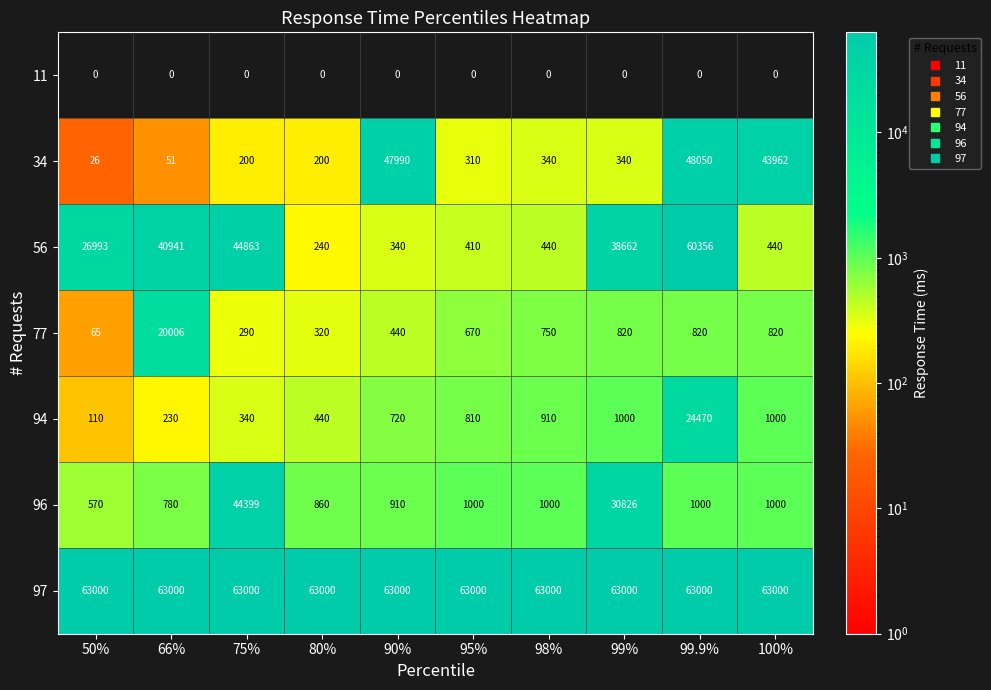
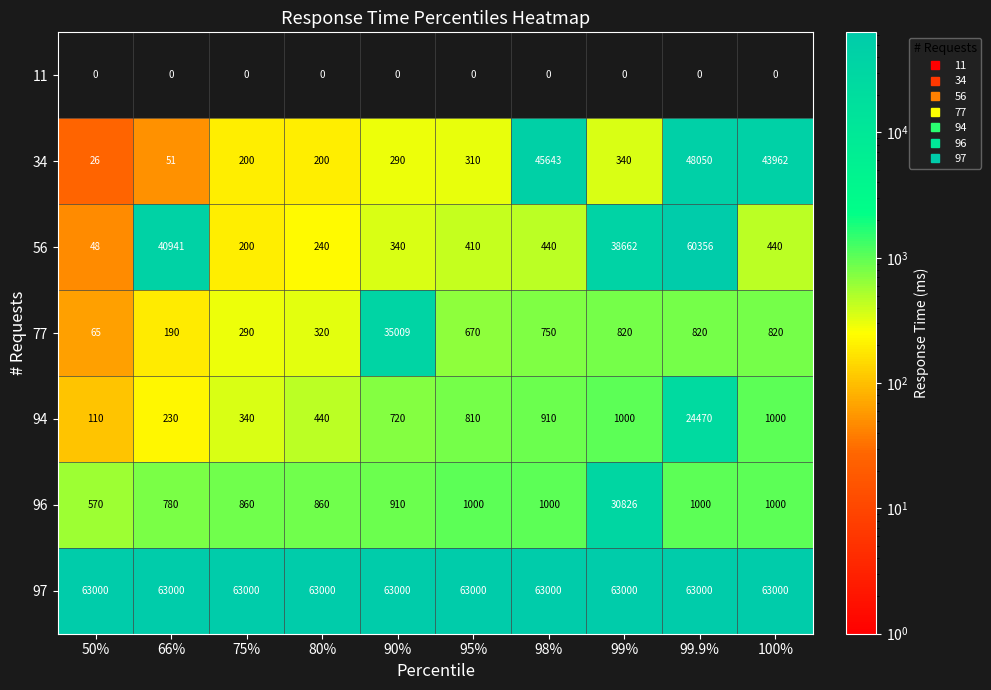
  {
    "11": {
      "50%": 0,
      "66%": 0,
      "75%": 0,
      "80%": 0,
      "90%": 0,
      "95%": 0,
      "98%": 0,
      "99%": 0,
      "99.9%": 0,
      "100%": 0
    },
    "34": {
      "50%": 26,
      "66%": 51,
      "75%": 200,
      "80%": 200,
-     "90%": 47990,
+     "90%": 290,
      "95%": 310,
-     "98%": 340,
+     "98%": 45643,
      "99%": 340,
      "99.9%": 48050,
      "100%": 43962
    },
    "56": {
-     "50%": 26993,
+     "50%": 48,
      "66%": 40941,
-     "75%": 44863,
+     "75%": 200,
      "80%": 240,
      "90%": 340,
      "95%": 410,
      "98%": 440,
      "99%": 38662,
      "99.9%": 60356,
      "100%": 440
    },
    "77": {
      "50%": 65,
-     "66%": 20006,
+     "66%": 190,
      "75%": 290,
      "80%": 320,
-     "90%": 440,
+     "90%": 35009,
      "95%": 670,
      "98%": 750,
      "99%": 820,
      "99.9%": 820,
      "100%": 820
    },
    "94": {
      "50%": 110,
      "66%": 230,
      "75%": 340,
      "80%": 440,
      "90%": 720,
      "95%": 810,
      "98%": 910,
      "99%": 1000,
      "99.9%": 24470,
      "100%": 1000
    },
    "96": {
      "50%": 570,
      "66%": 780,
-     "75%": 44399,
+     "75%": 860,
      "80%": 860,
      "90%": 910,
      "95%": 1000,
      "98%": 1000,
      "99%": 30826,
      "99.9%": 1000,
      "100%": 1000
    },
    "97": {
      "50%": 63000,
      "66%": 63000,
      "75%": 63000,
      "80%": 63000,
      "90%": 63000,
      "95%": 63000,
      "98%": 63000,
      "99%": 63000,
      "99.9%": 63000,
      "100%": 63000
    }
  }
